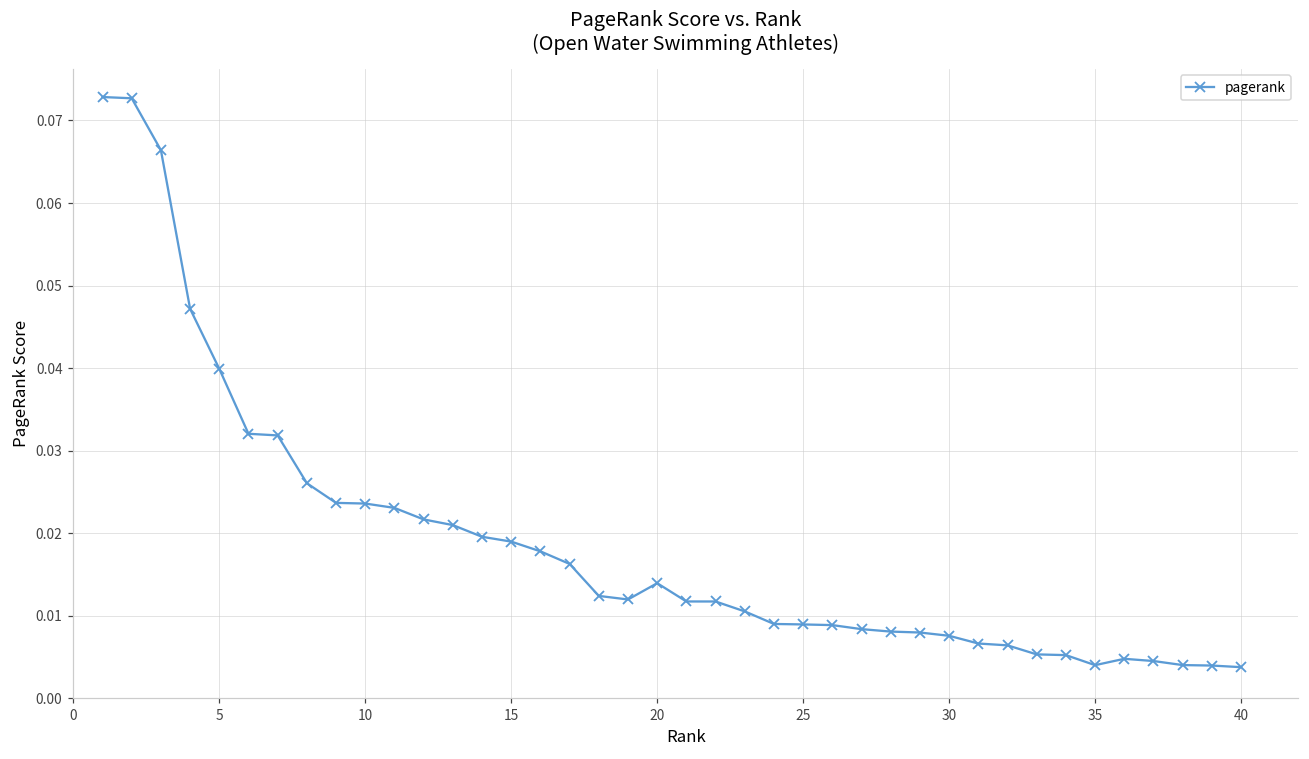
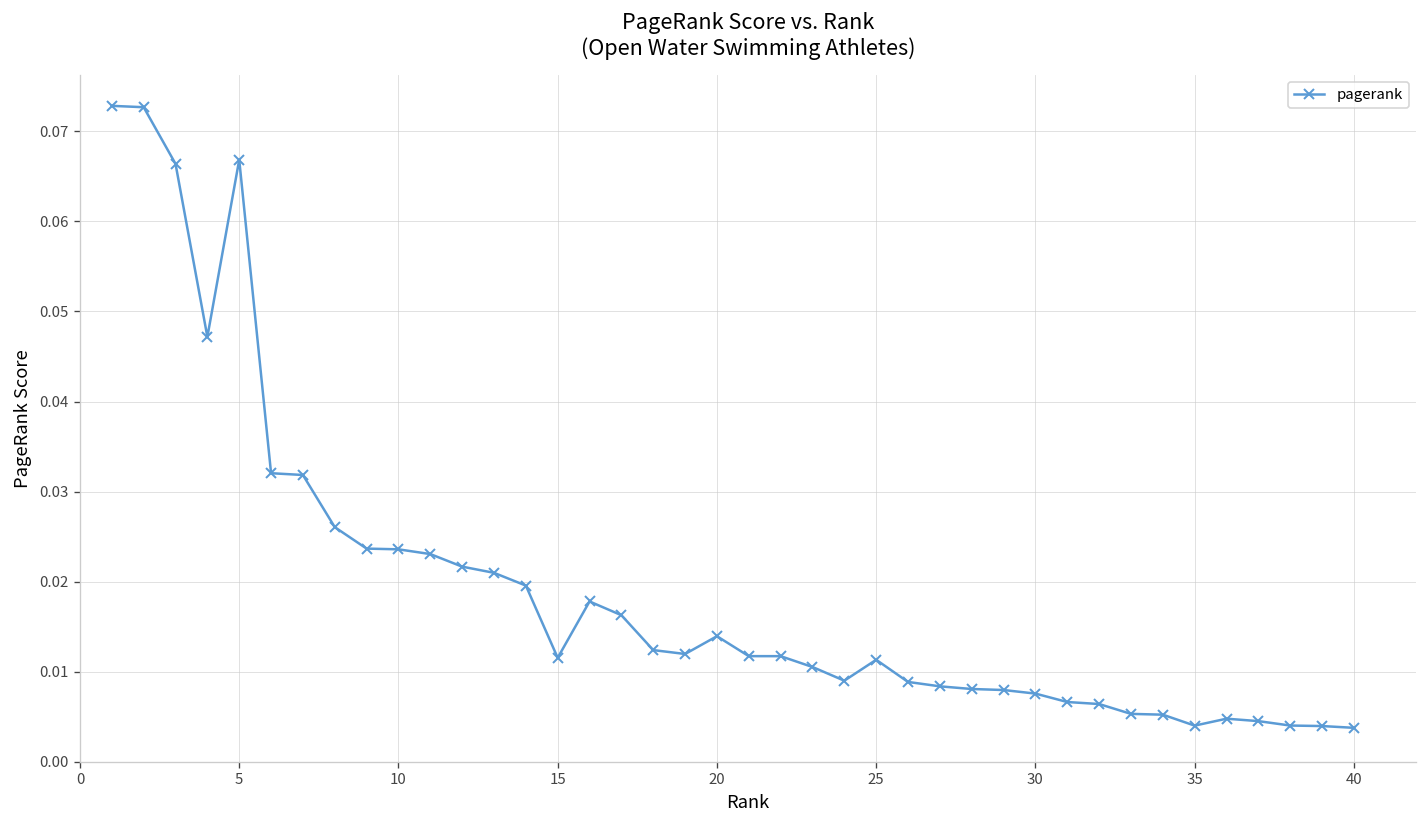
  {
-   "5": 0.040,
+   "5": 0.067,
    "10": 0.024,
-   "15": 0.019,
+   "15": 0.012,
    "20": 0.014,
-   "25": 0.009,
+   "25": 0.011,
    "30": 0.008,
    "35": 0.004,
    "40": 0.004
  }
